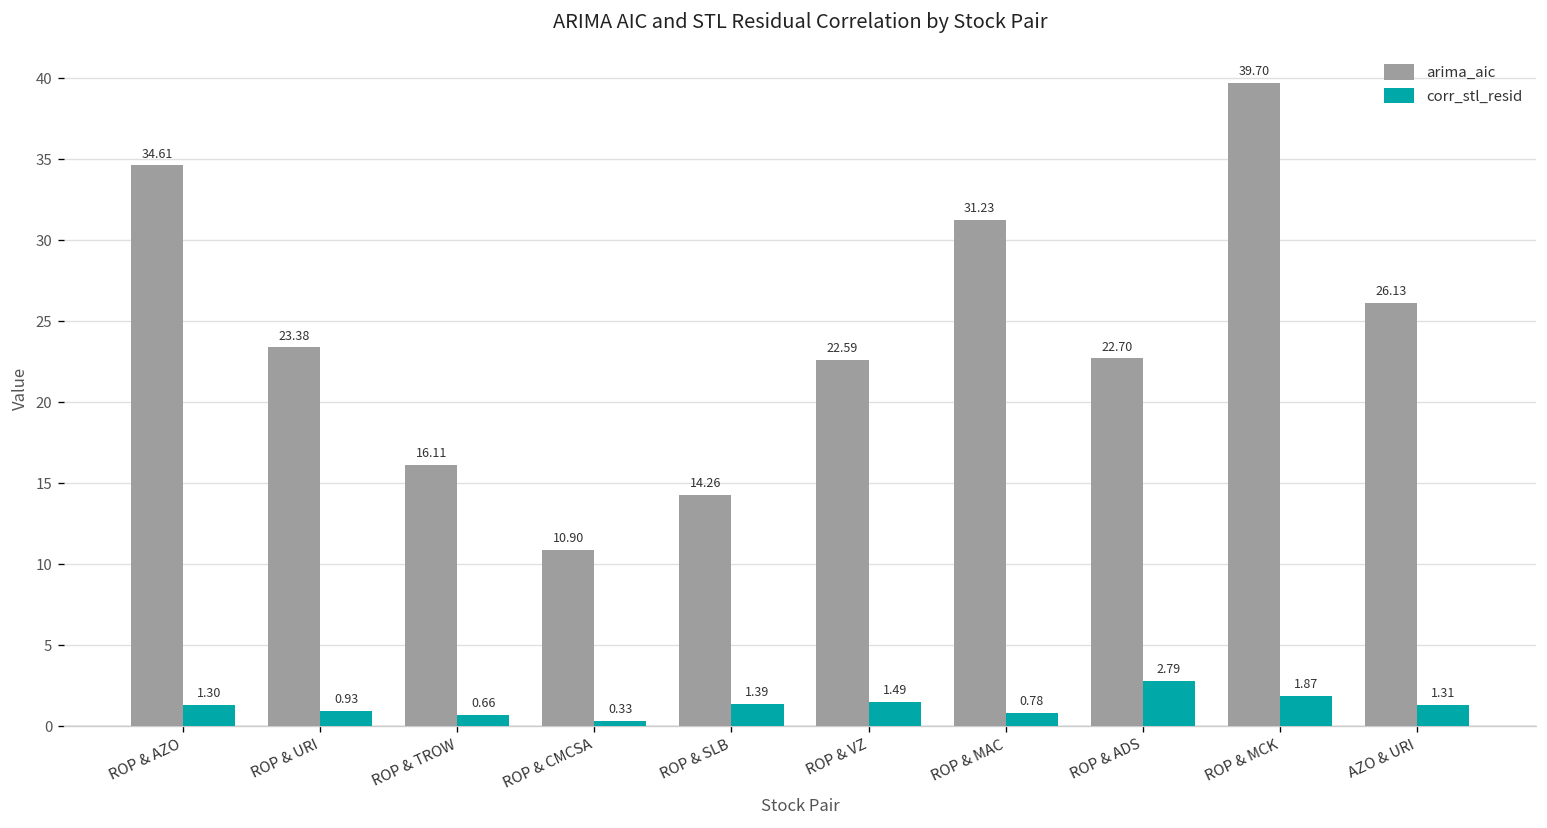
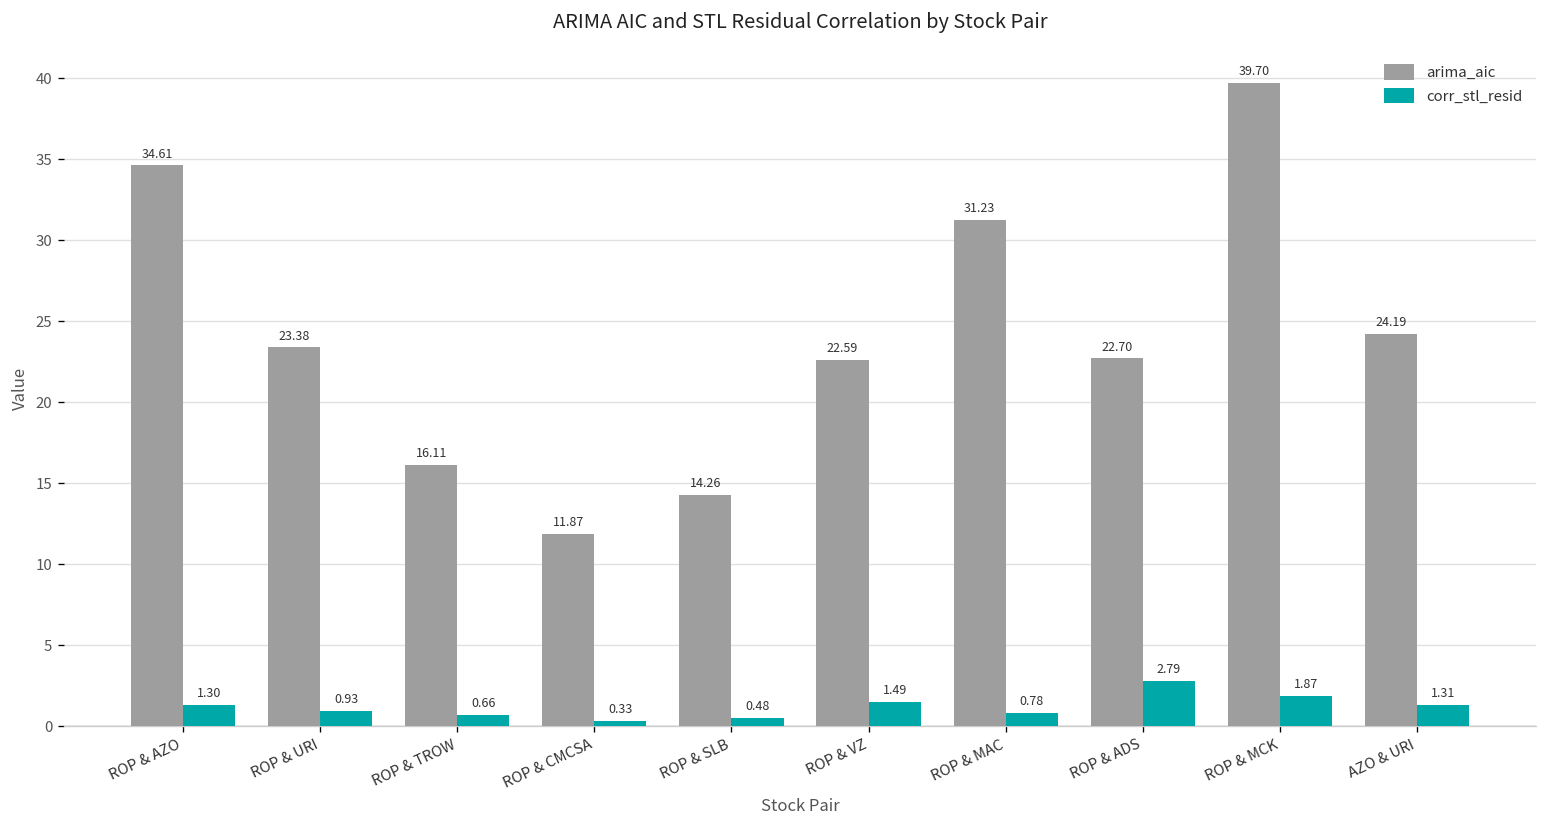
  {
    "arima_aic": {
      "ROP & AZO": 34.61,
      "ROP & URI": 23.38,
      "ROP & TROW": 16.11,
-     "ROP & CMCSA": 10.90,
+     "ROP & CMCSA": 11.87,
      "ROP & SLB": 14.26,
      "ROP & VZ": 22.59,
      "ROP & MAC": 31.23,
      "ROP & ADS": 22.70,
      "ROP & MCK": 39.70,
-     "AZO & URI": 26.13
+     "AZO & URI": 24.19
    },
    "corr_stl_resid": {
      "ROP & AZO": 1.30,
      "ROP & URI": 0.93,
      "ROP & TROW": 0.66,
      "ROP & CMCSA": 0.33,
-     "ROP & SLB": 1.39,
+     "ROP & SLB": 0.48,
      "ROP & VZ": 1.49,
      "ROP & MAC": 0.78,
      "ROP & ADS": 2.79,
      "ROP & MCK": 1.87,
      "AZO & URI": 1.31
    }
  }
